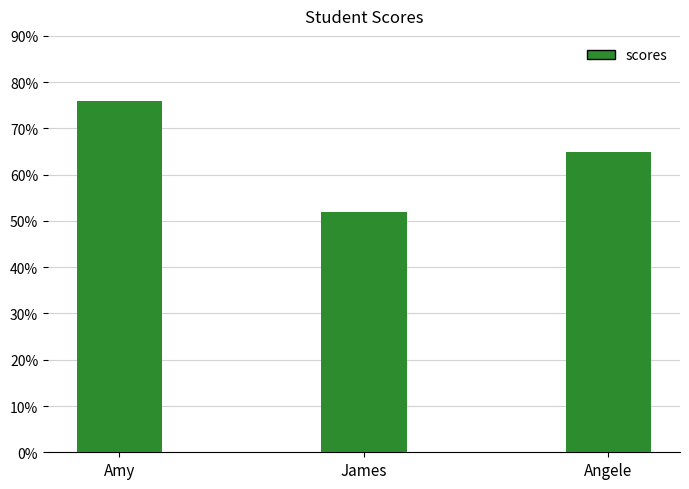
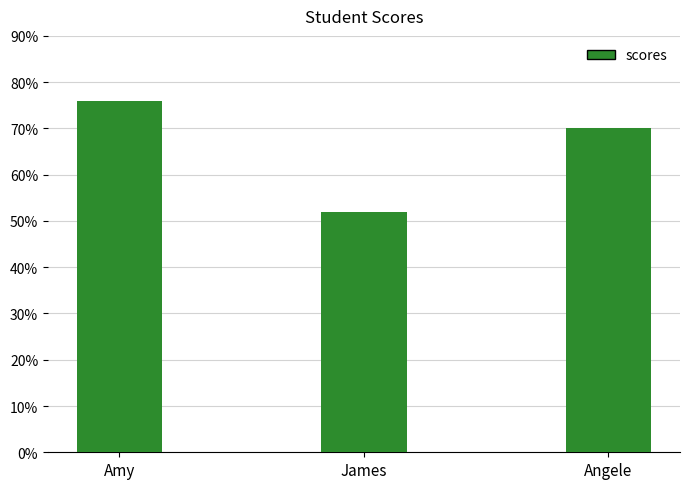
  {
    "Amy": "76%",
    "James": "52%",
-   "Angele": "65%"
+   "Angele": "70%"
  }
